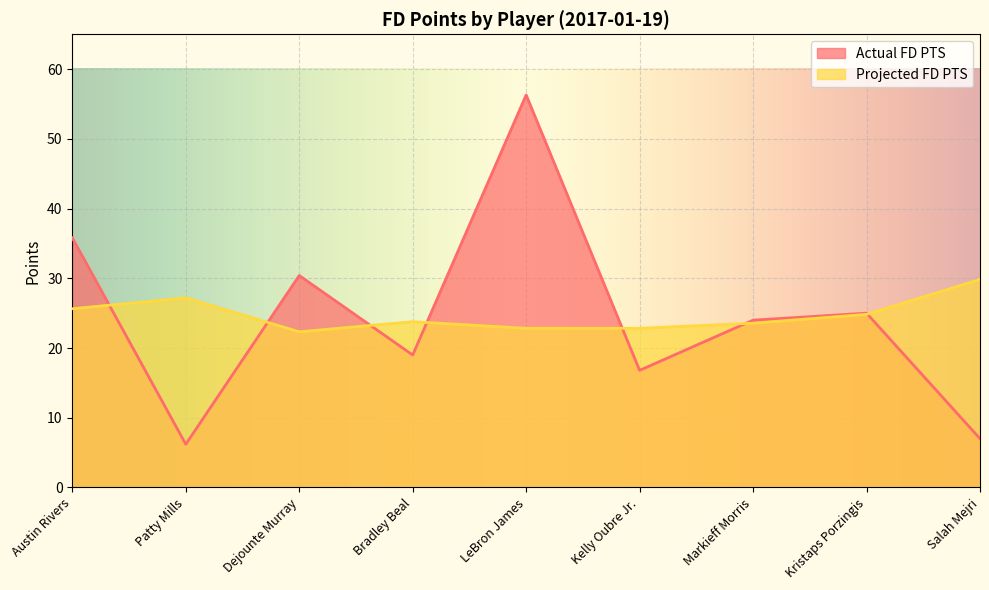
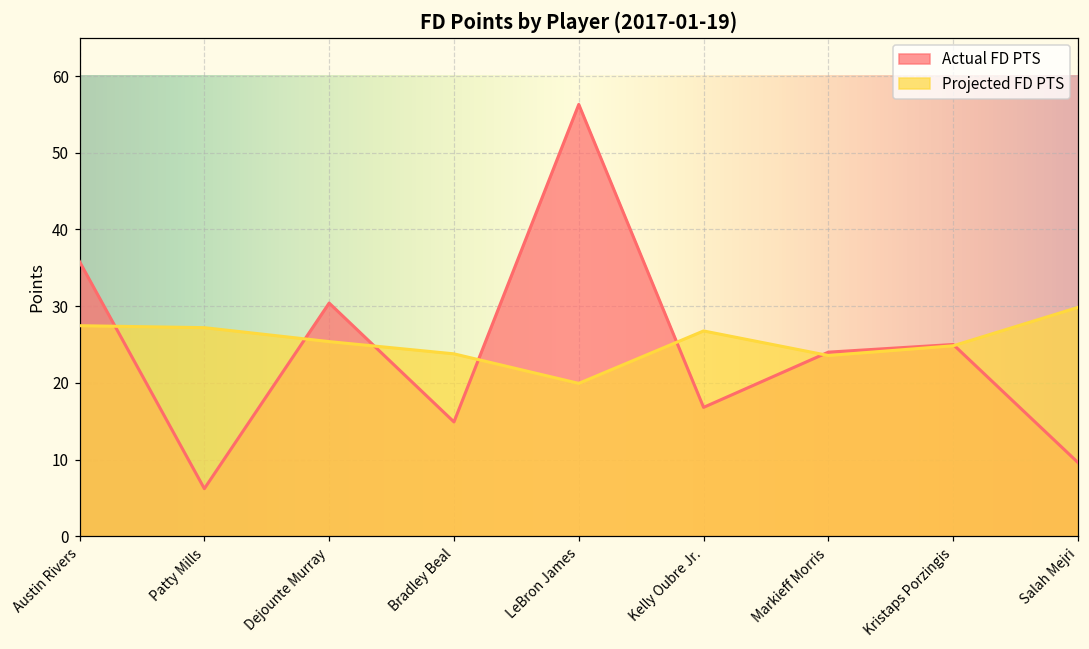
  {
    "Actual FD PTS": {
      "Austin Rivers": 36,
      "Patty Mills": 6,
      "Dejounte Murray": 30,
-     "Bradley Beal": 19,
+     "Bradley Beal": 15,
      "LeBron James": 56,
      "Kelly Oubre Jr.": 17,
      "Markieff Morris": 24,
-     "Salah Mejri": 7
+     "Salah Mejri": 10
    },
    "Projected FD PTS": {
-     "Austin Rivers": 26,
+     "Austin Rivers": 27,
      "Patty Mills": 27,
-     "Dejounte Murray": 22,
+     "Dejounte Murray": 25,
      "Bradley Beal": 24,
-     "LeBron James": 23,
-     "Kelly Oubre Jr.": 23,
+     "LeBron James": 20,
+     "Kelly Oubre Jr.": 27,
      "Markieff Morris": 24,
      "Salah Mejri": 30
    }
  }
